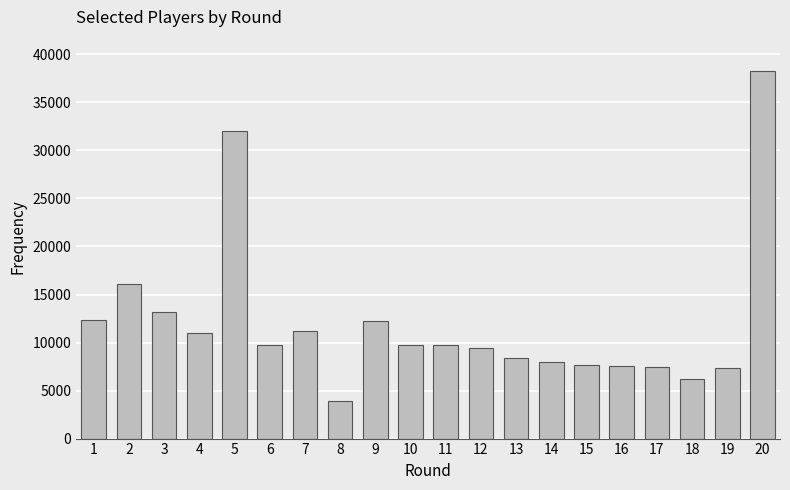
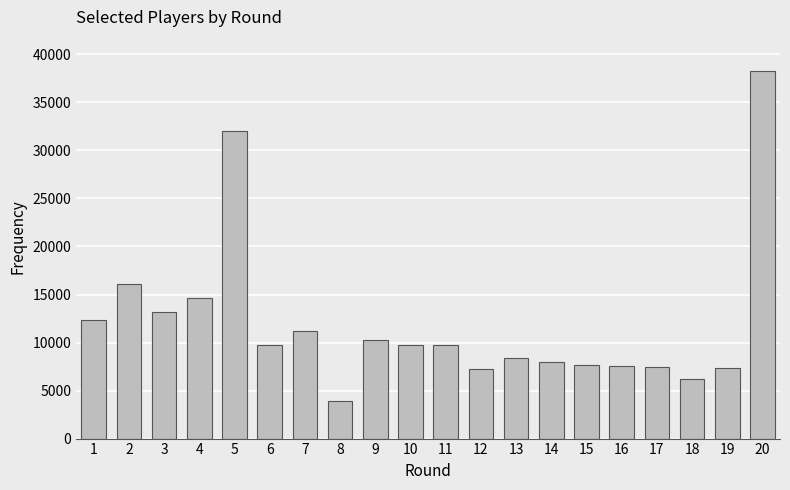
  {
    "1": 12000,
    "2": 16000,
    "3": 13000,
-   "4": 11000,
+   "4": 15000,
    "5": 32000,
    "6": 10000,
    "7": 11000,
    "8": 4000,
-   "9": 12000,
+   "9": 10000,
    "10": 10000,
    "11": 10000,
-   "12": 9000,
+   "12": 7000,
    "13": 8000,
    "14": 8000,
    "15": 8000,
    "16": 8000,
    "17": 7000,
    "18": 6000,
    "19": 7000,
    "20": 38000
  }
